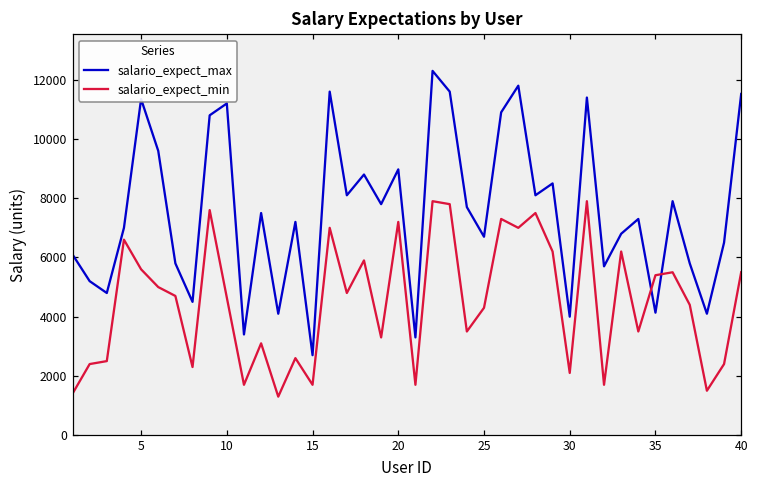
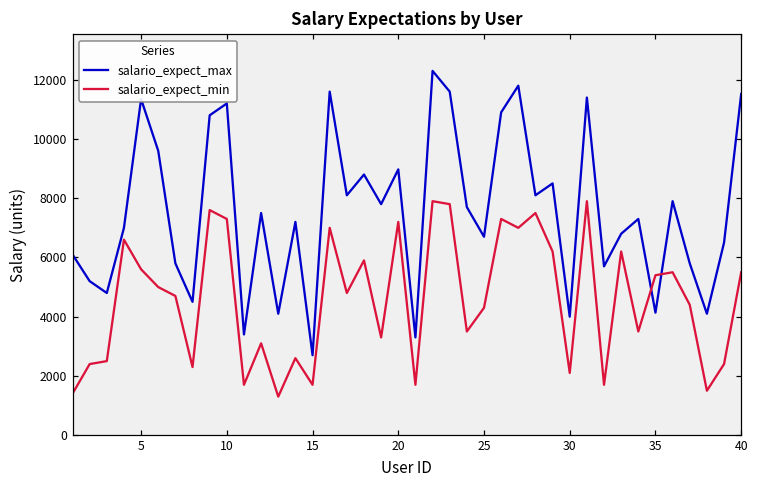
  {
    "salario_expect_max": {
      "5": 11300,
      "10": 11200,
      "15": 2700,
      "20": 9000,
      "25": 6700,
      "30": 4000,
      "35": 4100,
      "40": 11500
    },
    "salario_expect_min": {
      "5": 5600,
-     "10": 4600,
+     "10": 7300,
      "15": 1700,
      "20": 7200,
      "25": 4300,
      "30": 2100,
      "35": 5400,
      "40": 5500
    }
  }
